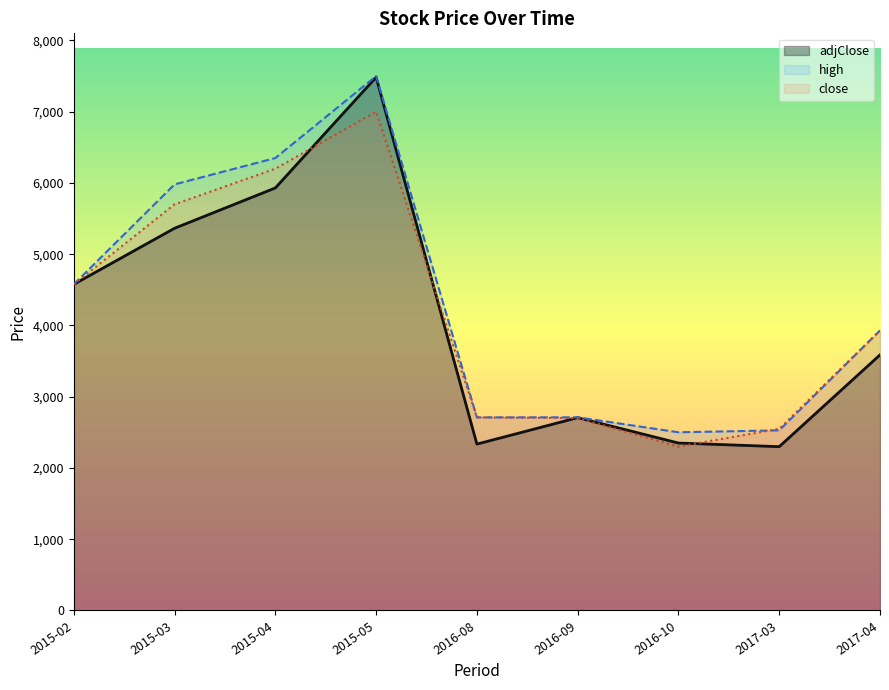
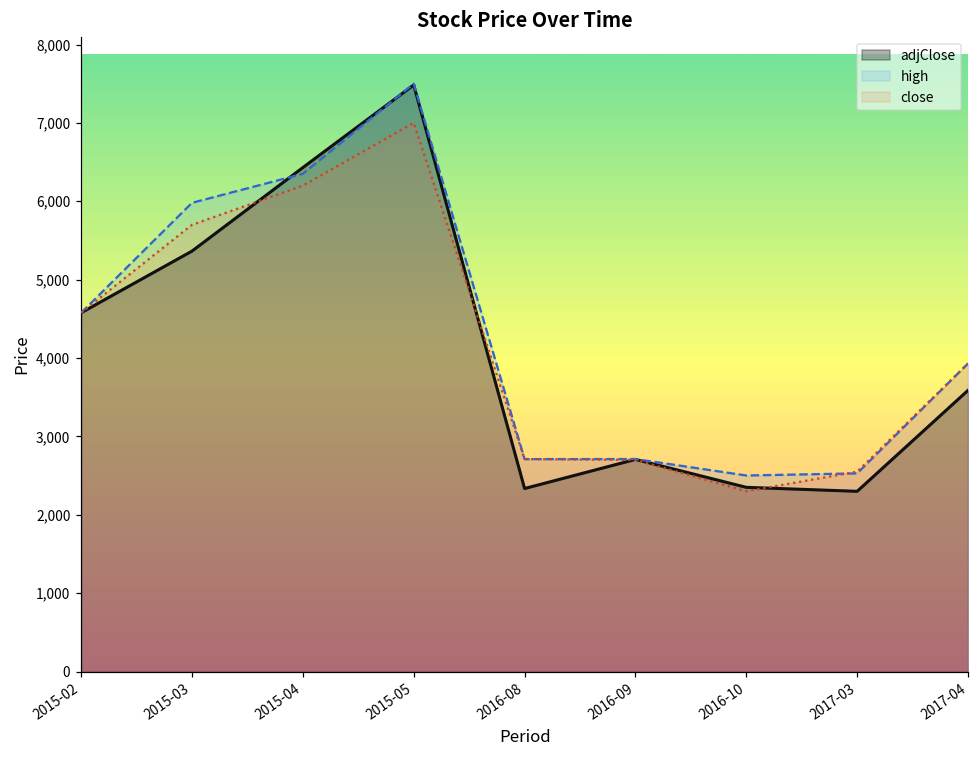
  {
    "adjClose": {
      "2015-03": "5,400",
-     "2015-04": "5,900",
+     "2015-04": "6,400",
      "2016-08": "2,300",
      "2016-10": "2,400",
      "2017-03": "2,300",
      "2017-04": "3,600"
    }
  }
